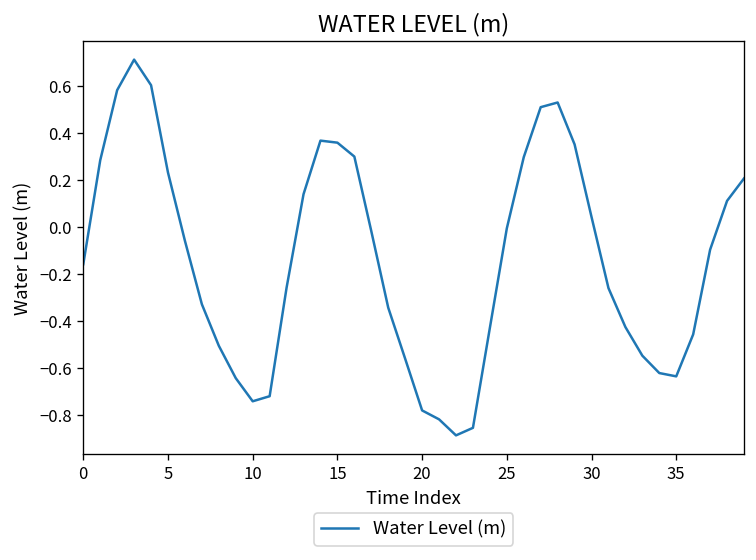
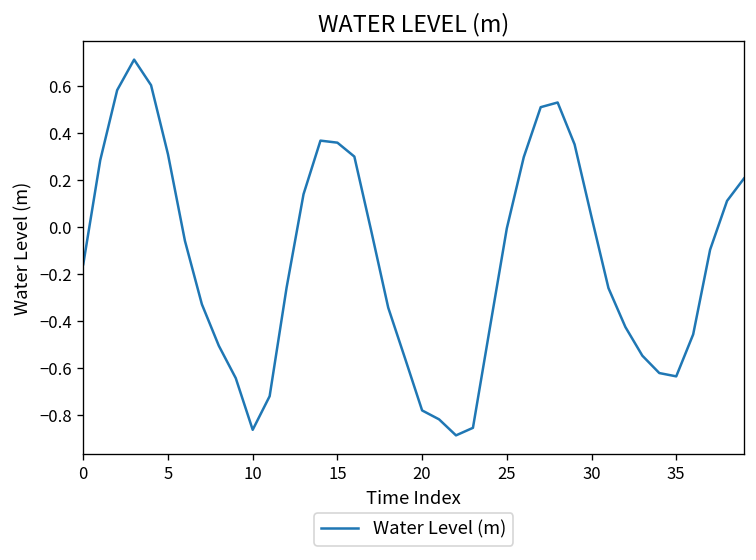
  {
    "0": -0.16,
-   "5": 0.23,
-   "10": -0.74,
+   "5": 0.31,
+   "10": -0.86,
    "15": 0.36,
    "20": -0.78,
    "25": 0.00,
    "30": 0.04,
    "35": -0.63
  }
